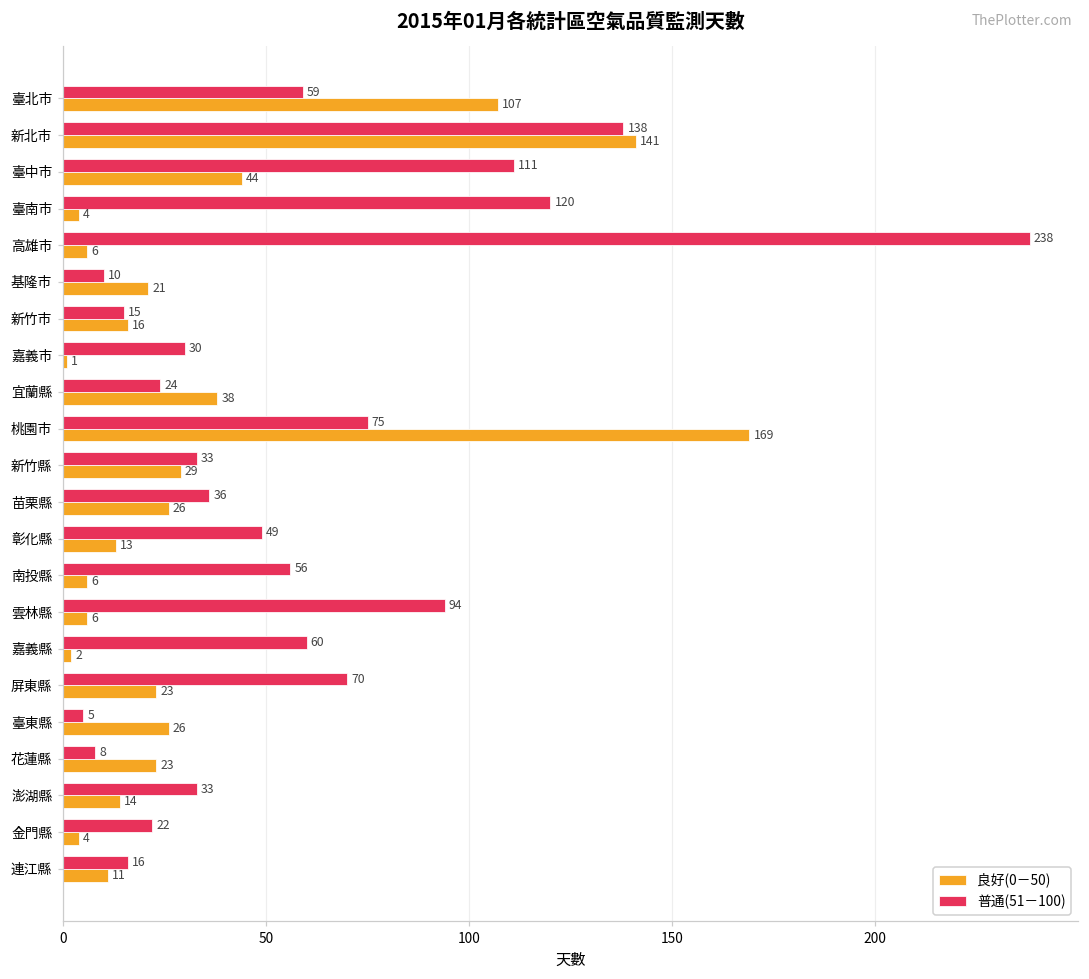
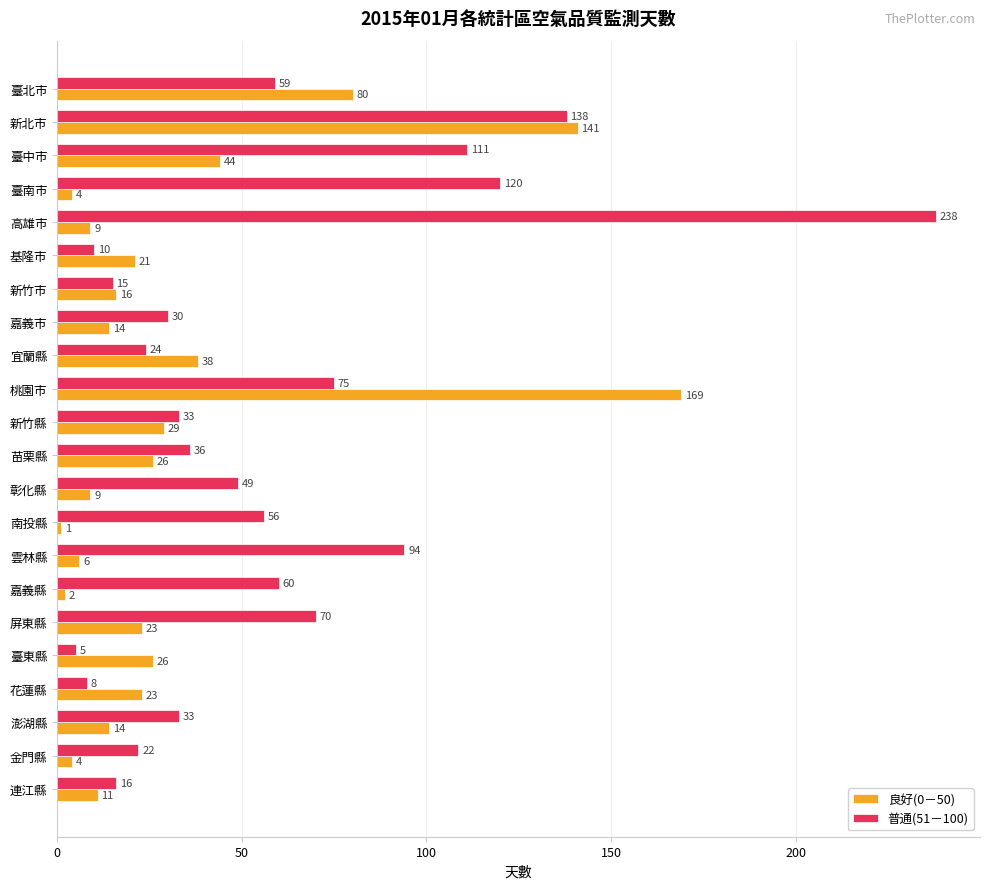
  {
    "良好(0－50)": {
-     "臺北市": 107,
+     "臺北市": 80,
      "新北市": 141,
      "臺中市": 44,
      "臺南市": 4,
-     "高雄市": 6,
+     "高雄市": 9,
      "基隆市": 21,
      "新竹市": 16,
-     "嘉義市": 1,
+     "嘉義市": 14,
      "宜蘭縣": 38,
      "桃園市": 169,
      "新竹縣": 29,
      "苗栗縣": 26,
-     "彰化縣": 13,
-     "南投縣": 6,
+     "彰化縣": 9,
+     "南投縣": 1,
      "雲林縣": 6,
      "嘉義縣": 2,
      "屏東縣": 23,
      "臺東縣": 26,
      "花蓮縣": 23,
      "澎湖縣": 14,
      "金門縣": 4,
      "連江縣": 11
    },
    "普通(51－100)": {
      "臺北市": 59,
      "新北市": 138,
      "臺中市": 111,
      "臺南市": 120,
      "高雄市": 238,
      "基隆市": 10,
      "新竹市": 15,
      "嘉義市": 30,
      "宜蘭縣": 24,
      "桃園市": 75,
      "新竹縣": 33,
      "苗栗縣": 36,
      "彰化縣": 49,
      "南投縣": 56,
      "雲林縣": 94,
      "嘉義縣": 60,
      "屏東縣": 70,
      "臺東縣": 5,
      "花蓮縣": 8,
      "澎湖縣": 33,
      "金門縣": 22,
      "連江縣": 16
    }
  }
